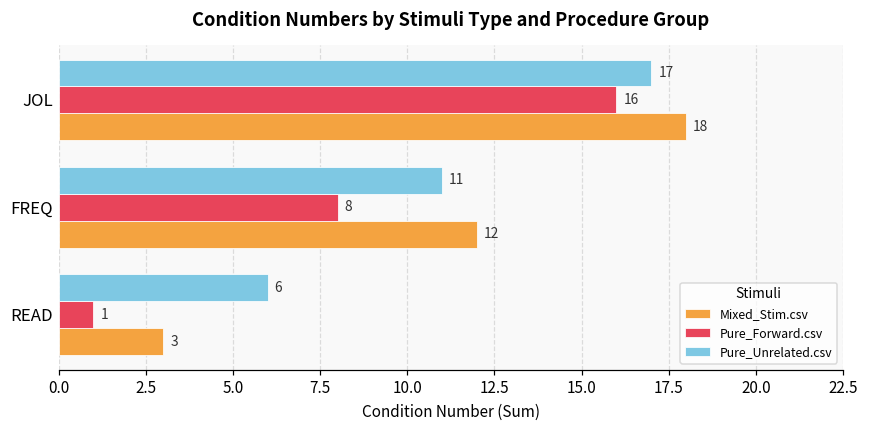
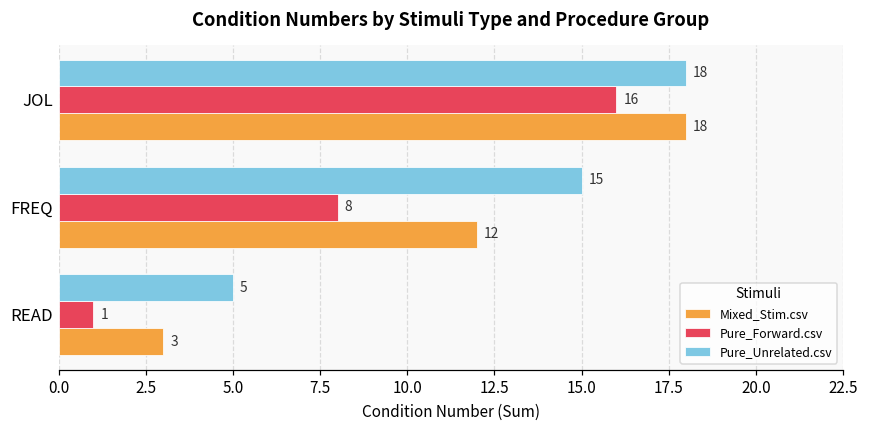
  {
    "Mixed_Stim.csv": {
      "JOL": 18,
      "FREQ": 12,
      "READ": 3
    },
    "Pure_Forward.csv": {
      "JOL": 16,
      "FREQ": 8,
      "READ": 1
    },
    "Pure_Unrelated.csv": {
-     "JOL": 17,
-     "FREQ": 11,
-     "READ": 6
+     "JOL": 18,
+     "FREQ": 15,
+     "READ": 5
    }
  }
